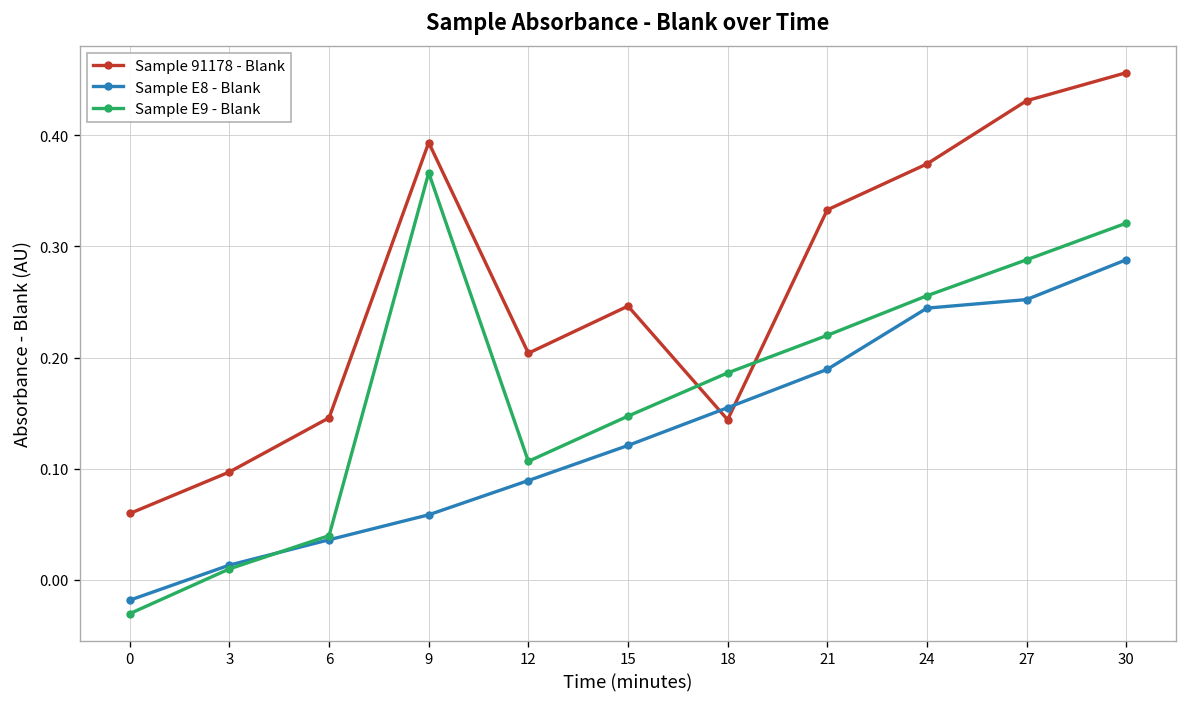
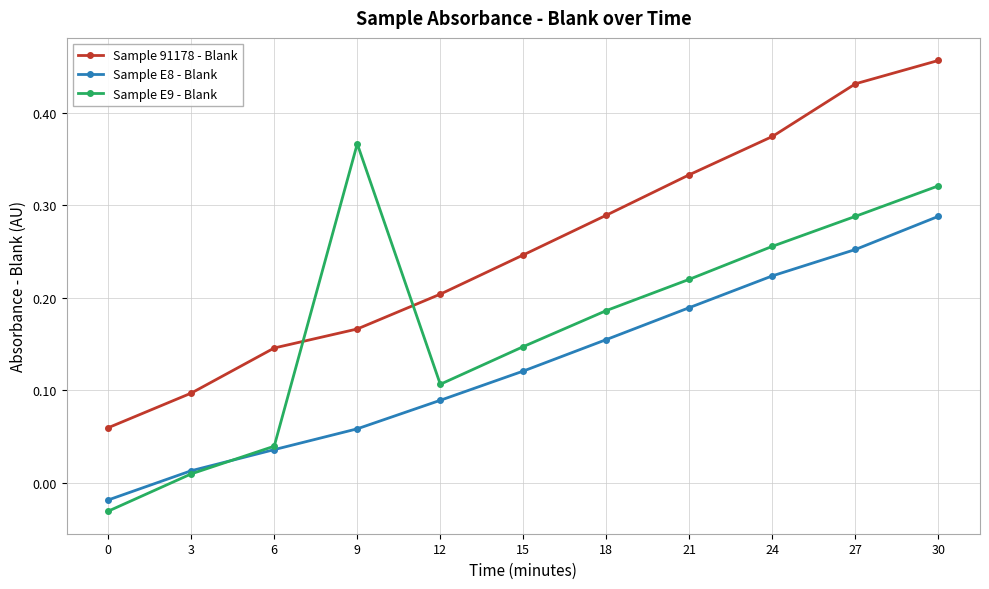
  {
    "Sample 91178 - Blank": {
      "0": 0.06,
      "3": 0.10,
      "6": 0.15,
-     "9": 0.39,
+     "9": 0.17,
      "12": 0.20,
      "15": 0.25,
-     "18": 0.14,
+     "18": 0.29,
      "21": 0.33,
      "24": 0.37,
      "27": 0.43,
      "30": 0.46
    },
    "Sample E8 - Blank": {
      "0": -0.02,
      "3": 0.01,
      "6": 0.04,
      "9": 0.06,
      "12": 0.09,
      "15": 0.12,
      "18": 0.15,
      "21": 0.19,
-     "24": 0.24,
+     "24": 0.22,
      "27": 0.25,
      "30": 0.29
    },
    "Sample E9 - Blank": {
      "0": -0.03,
      "3": 0.01,
      "6": 0.04,
      "9": 0.37,
      "12": 0.11,
      "15": 0.15,
      "18": 0.19,
      "21": 0.22,
      "24": 0.26,
      "27": 0.29,
      "30": 0.32
    }
  }
